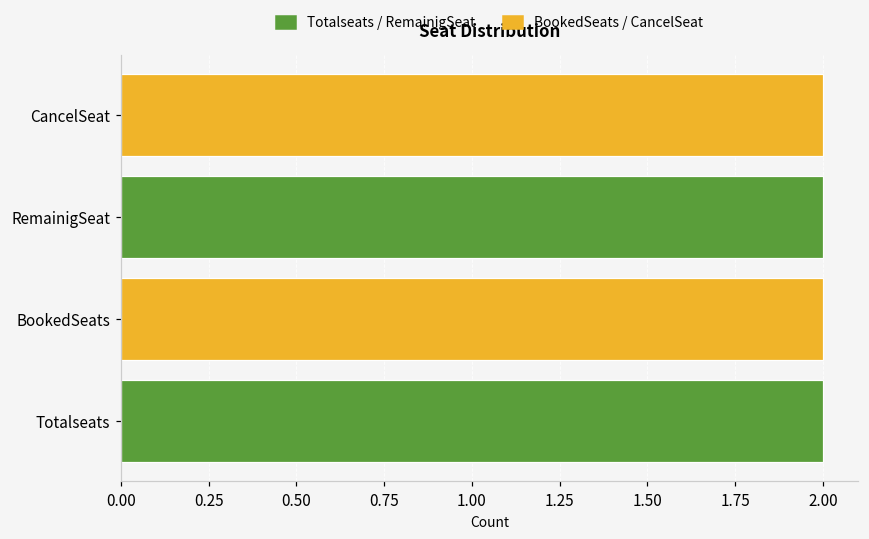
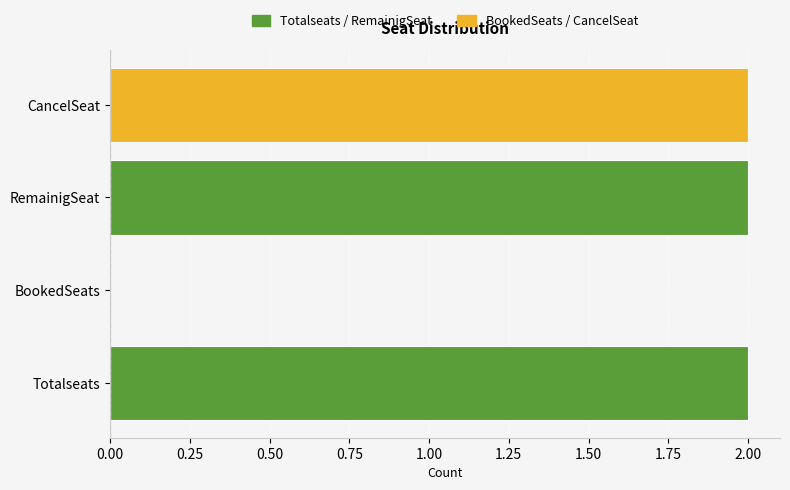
  {
    "CancelSeat": 2,
    "RemainigSeat": 2,
-   "BookedSeats": 2,
+   "BookedSeats": 0,
    "Totalseats": 2
  }
